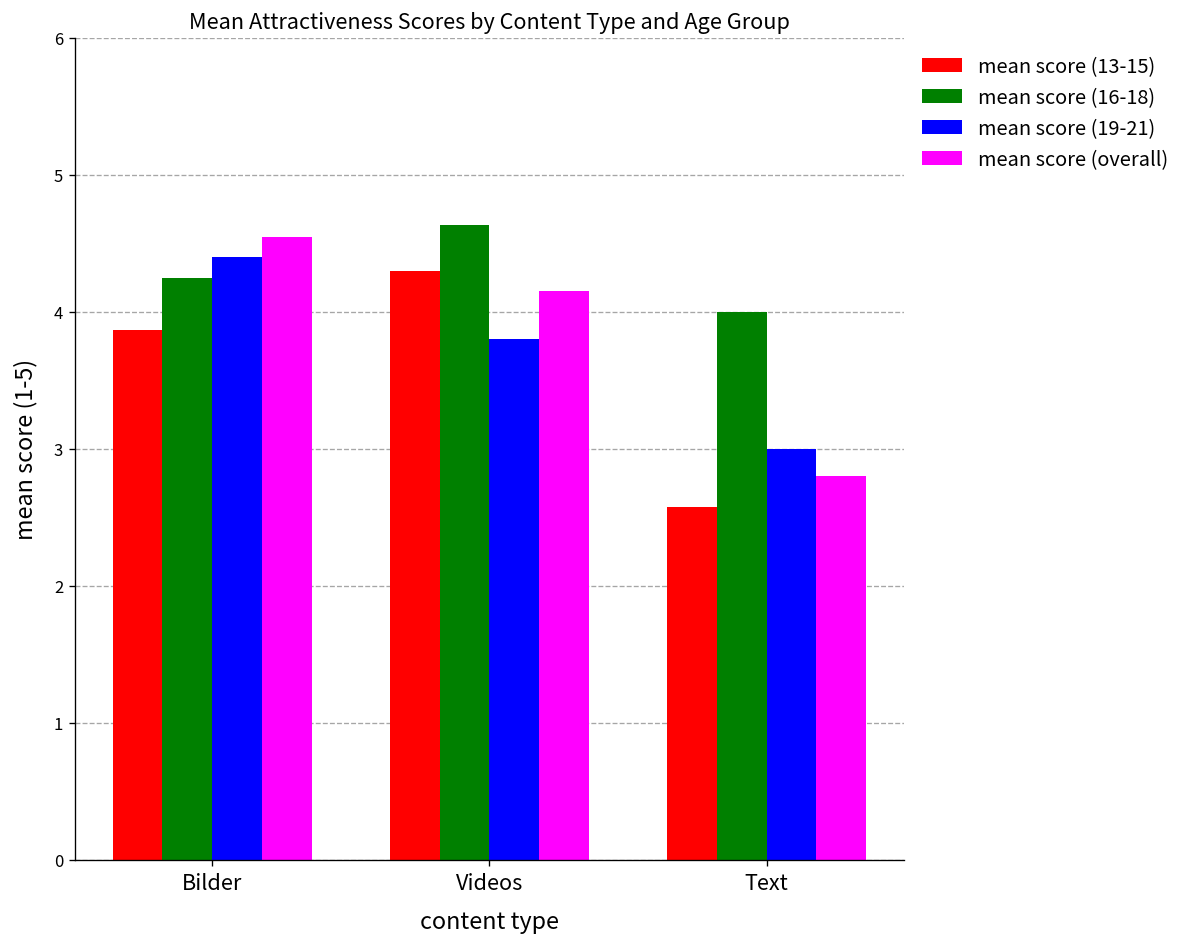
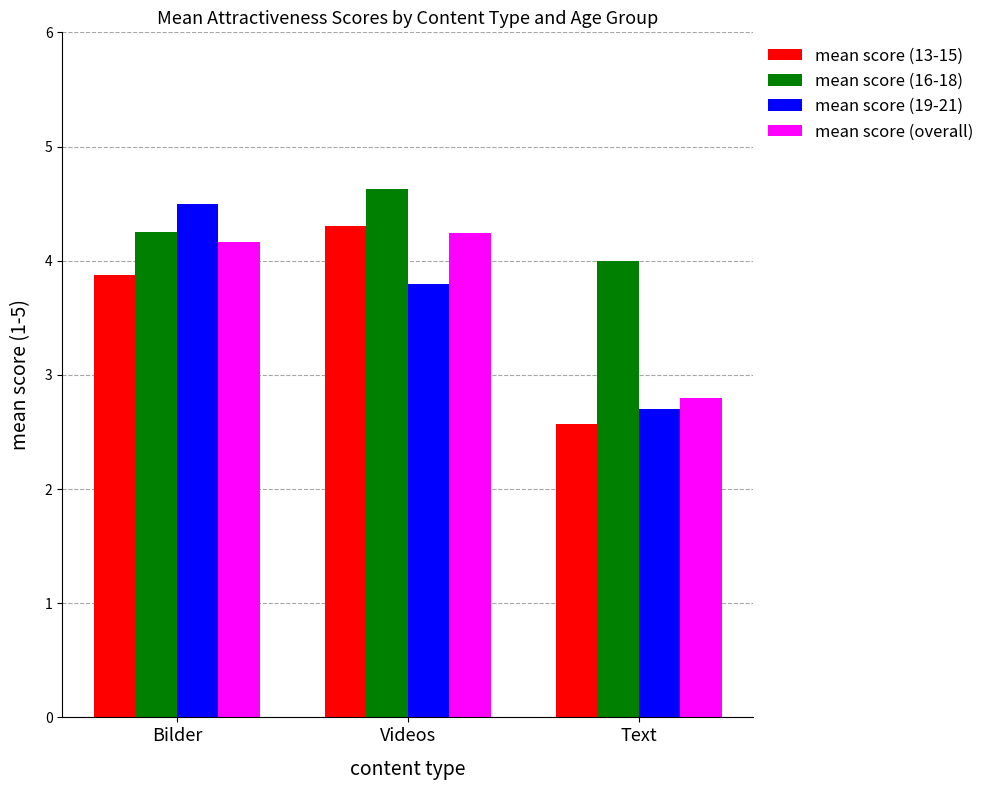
  {
    "mean score (13-15)": {
      "Bilder": 3.87,
      "Videos": 4.30,
      "Text": 2.57
    },
    "mean score (16-18)": {
      "Bilder": 4.25,
      "Videos": 4.63,
      "Text": 4.00
    },
    "mean score (19-21)": {
-     "Bilder": 4.4,
+     "Bilder": 4.5,
      "Videos": 3.8,
-     "Text": 3.0
+     "Text": 2.7
    },
    "mean score (overall)": {
-     "Bilder": 4.55,
-     "Videos": 4.15,
+     "Bilder": 4.16,
+     "Videos": 4.24,
      "Text": 2.80
    }
  }
